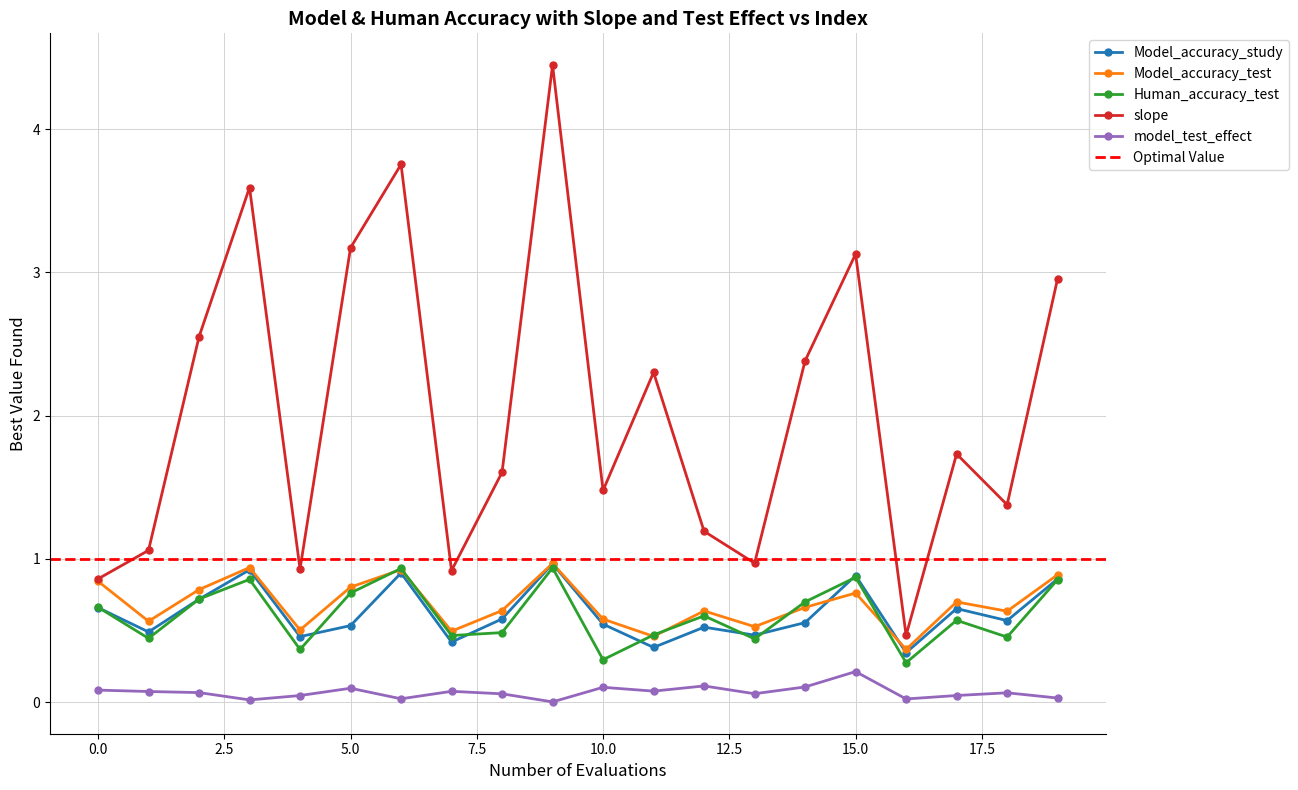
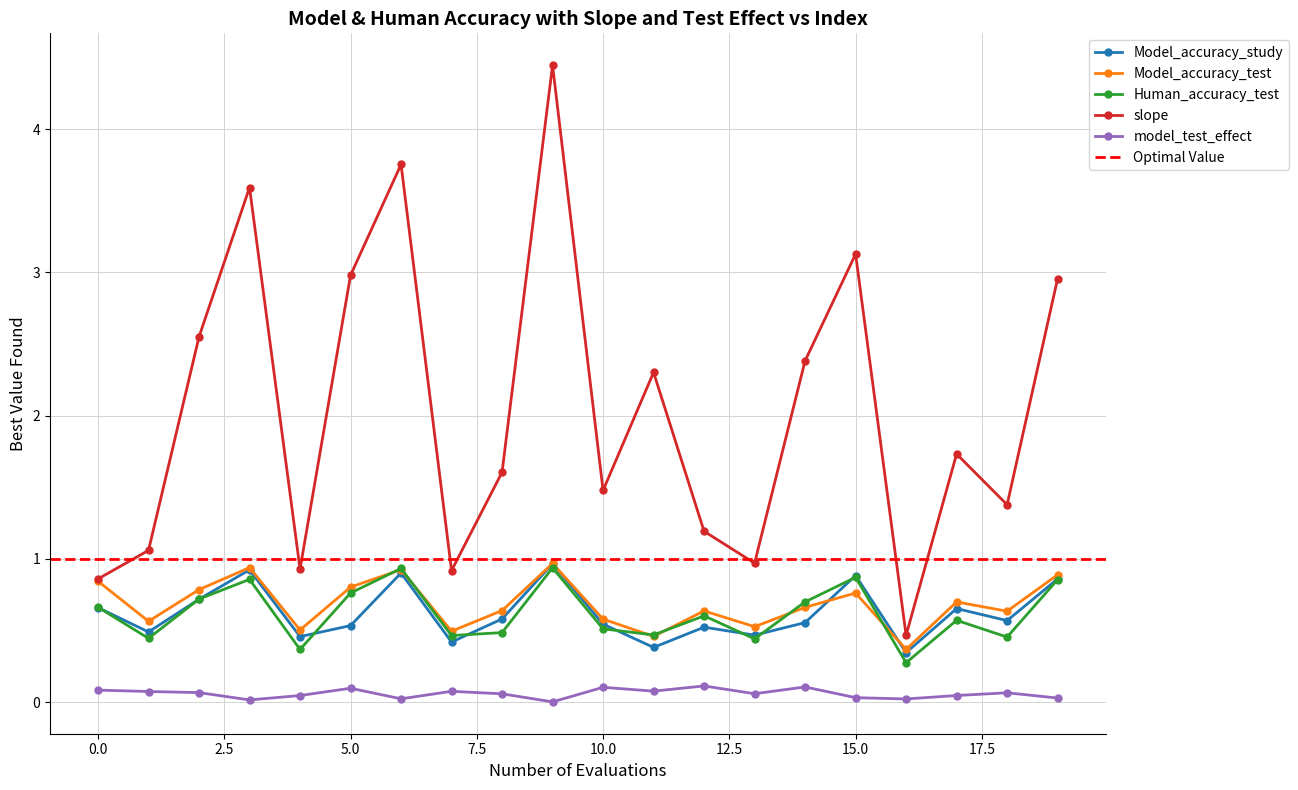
  {
    "Model_accuracy_study": {
      "5.0": 0.53,
      "10.0": 0.54
    },
    "Model_accuracy_test": {
      "5.0": 0.80,
      "10.0": 0.58,
      "15.0": 0.76
    },
    "Human_accuracy_test": {
      "5.0": 0.76,
-     "10.0": 0.30
+     "10.0": 0.51
    },
    "slope": {
-     "5.0": 3.17,
+     "5.0": 2.98,
      "10.0": 1.48,
      "15.0": 3.13
    },
    "model_test_effect": {
      "0.0": 0.08,
      "5.0": 0.10,
      "10.0": 0.10,
-     "15.0": 0.21
+     "15.0": 0.03
    }
  }
